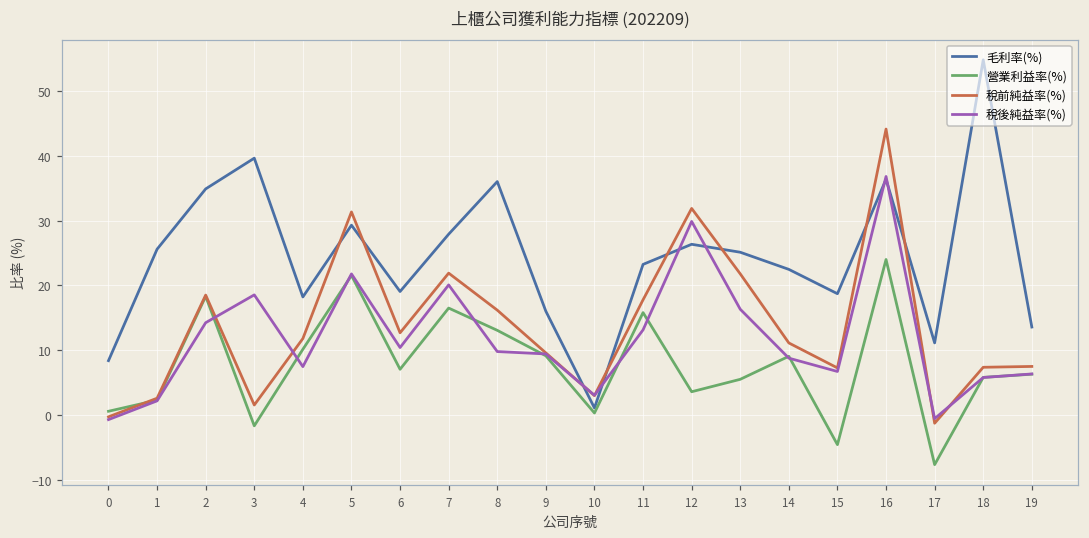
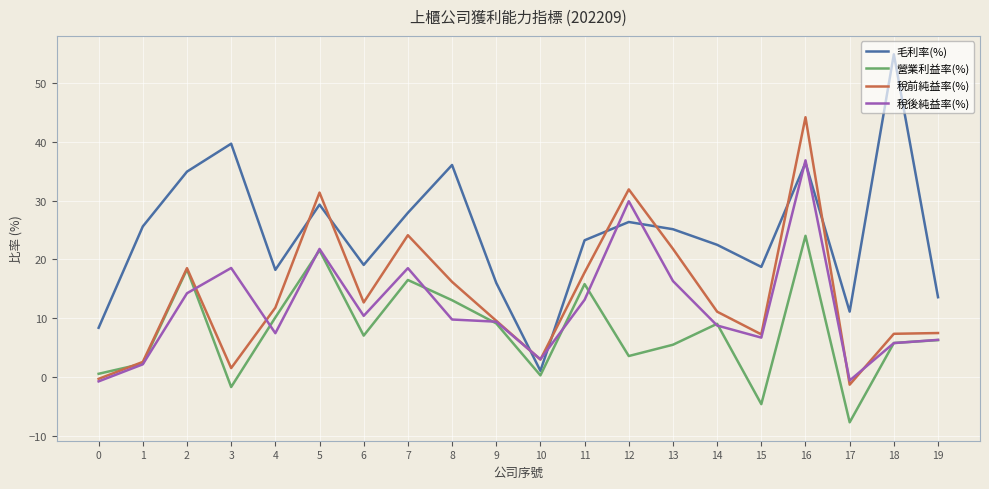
  {
    "毛利率(%)": {
      "0": 8,
      "1": 26,
      "2": 35,
      "3": 40,
      "4": 18,
      "5": 29,
      "6": 19,
      "7": 28,
      "8": 36,
      "9": 16,
      "10": 1,
      "11": 23,
      "12": 26,
      "13": 25,
      "14": 22,
      "15": 19,
      "16": 36,
      "17": 11,
      "19": 14
    },
    "營業利益率(%)": {
      "0": 1,
      "3": -2,
      "4": 10,
      "6": 7,
      "7": 17,
      "8": 13,
      "10": 0,
      "11": 16,
      "12": 4,
      "13": 5,
      "15": -5,
      "16": 24,
      "17": -8
    },
    "稅前純益率(%)": {
      "3": 2,
      "4": 12,
      "5": 31,
      "6": 13,
-     "7": 22,
+     "7": 24,
      "8": 16,
      "11": 18,
      "12": 32,
      "13": 22,
      "14": 11,
      "15": 7,
      "16": 44,
      "17": -1,
      "18": 7,
      "19": 7
    },
    "稅後純益率(%)": {
      "2": 14,
      "3": 19,
      "4": 7,
      "6": 10,
-     "7": 20,
+     "7": 19,
      "8": 10,
      "11": 13,
      "12": 30,
      "13": 16,
      "15": 7,
      "16": 37,
      "17": -1
    }
  }
